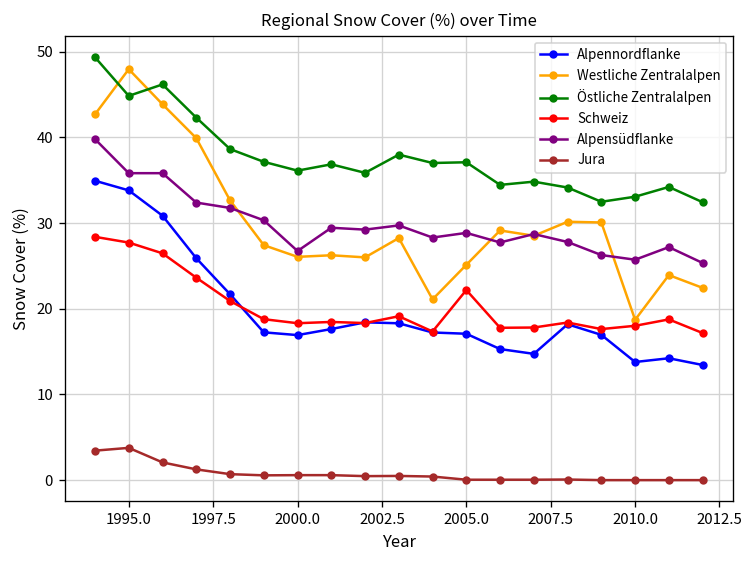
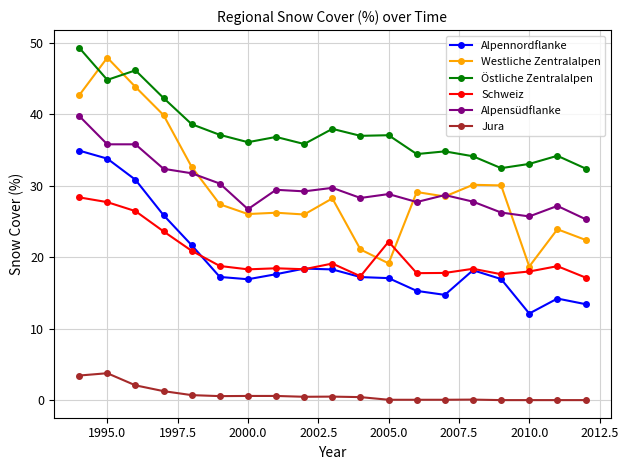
  {
    "Alpennordflanke": {
      "1995.0": 34,
      "2000.0": 17,
      "2005.0": 17,
-     "2010.0": 14
+     "2010.0": 12
    },
    "Westliche Zentralalpen": {
      "1995.0": 48,
      "2000.0": 26,
-     "2005.0": 25,
+     "2005.0": 19,
      "2010.0": 19
    },
    "Östliche Zentralalpen": {
      "1995.0": 45,
      "2000.0": 36,
      "2005.0": 37,
      "2010.0": 33
    },
    "Schweiz": {
      "1995.0": 28,
      "2000.0": 18,
      "2005.0": 22,
      "2010.0": 18
    },
    "Alpensüdflanke": {
      "1995.0": 36,
      "2000.0": 27,
      "2005.0": 29,
      "2010.0": 26
    },
    "Jura": {
      "1995.0": 4,
      "2000.0": 1,
      "2005.0": 0,
      "2010.0": 0
    }
  }
